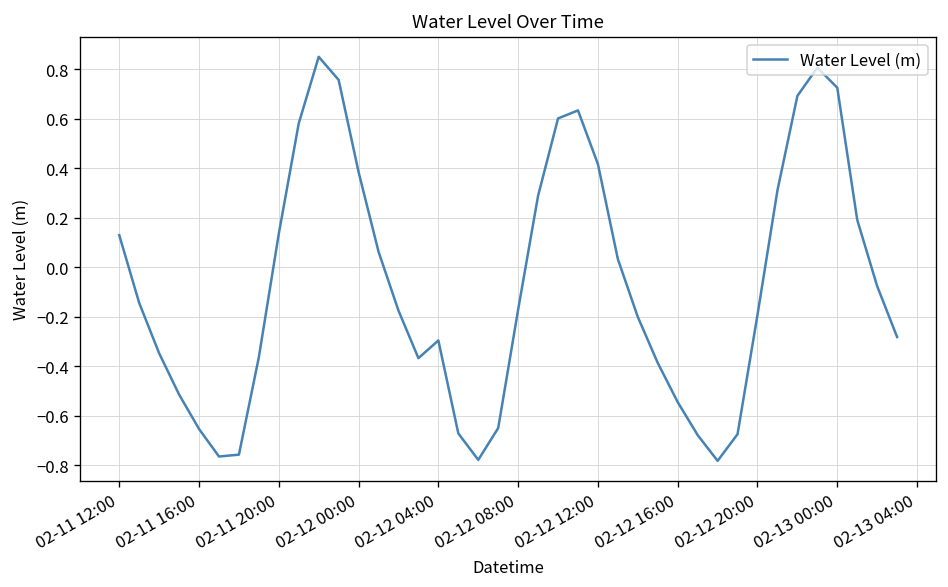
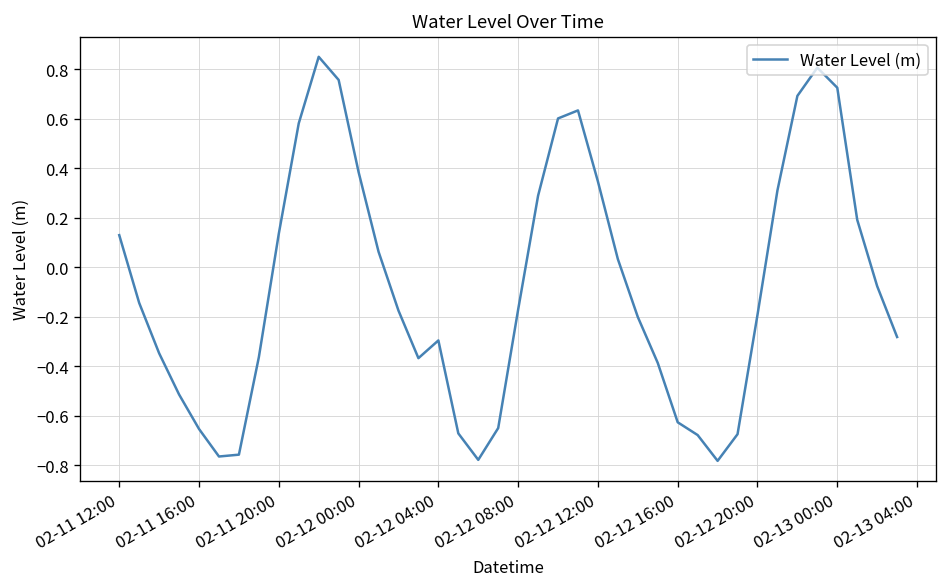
  {
    "02-11 12:00": 0.13,
    "02-11 16:00": -0.65,
    "02-11 20:00": 0.14,
    "02-12 00:00": 0.38,
    "02-12 04:00": -0.30,
    "02-12 08:00": -0.17,
-   "02-12 12:00": 0.42,
-   "02-12 16:00": -0.55,
+   "02-12 12:00": 0.35,
+   "02-12 16:00": -0.63,
    "02-12 20:00": -0.19,
    "02-13 00:00": 0.73
  }
